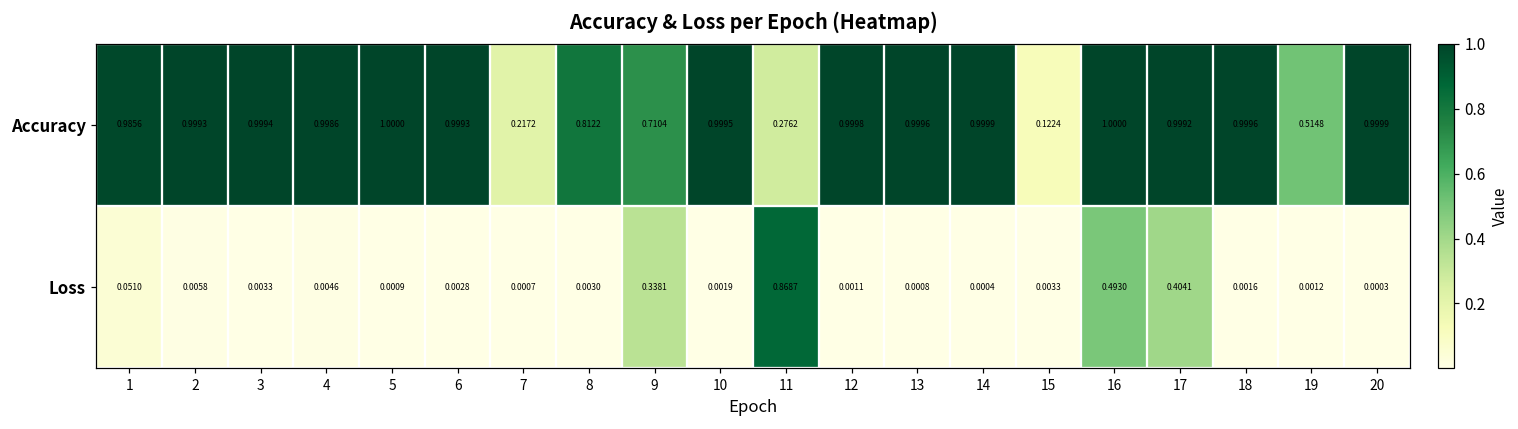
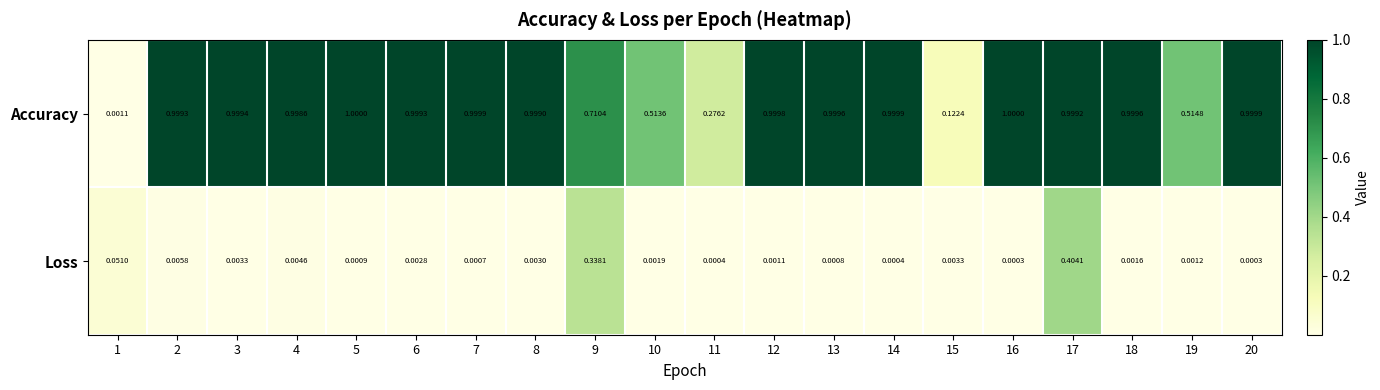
  {
    "Accuracy": {
-     "1": 0.9856,
+     "1": 0.0011,
      "2": 0.9993,
      "3": 0.9994,
      "4": 0.9986,
      "5": 1.0000,
      "6": 0.9993,
-     "7": 0.2172,
-     "8": 0.8122,
+     "7": 0.9999,
+     "8": 0.9990,
      "9": 0.7104,
-     "10": 0.9995,
+     "10": 0.5136,
      "11": 0.2762,
      "12": 0.9998,
      "13": 0.9996,
      "14": 0.9999,
      "15": 0.1224,
      "16": 1.0000,
      "17": 0.9992,
      "18": 0.9996,
      "19": 0.5148,
      "20": 0.9999
    },
    "Loss": {
      "1": 0.0510,
      "2": 0.0058,
      "3": 0.0033,
      "4": 0.0046,
      "5": 0.0009,
      "6": 0.0028,
      "7": 0.0007,
      "8": 0.0030,
      "9": 0.3381,
      "10": 0.0019,
-     "11": 0.8687,
+     "11": 0.0004,
      "12": 0.0011,
      "13": 0.0008,
      "14": 0.0004,
      "15": 0.0033,
-     "16": 0.4930,
+     "16": 0.0003,
      "17": 0.4041,
      "18": 0.0016,
      "19": 0.0012,
      "20": 0.0003
    }
  }
